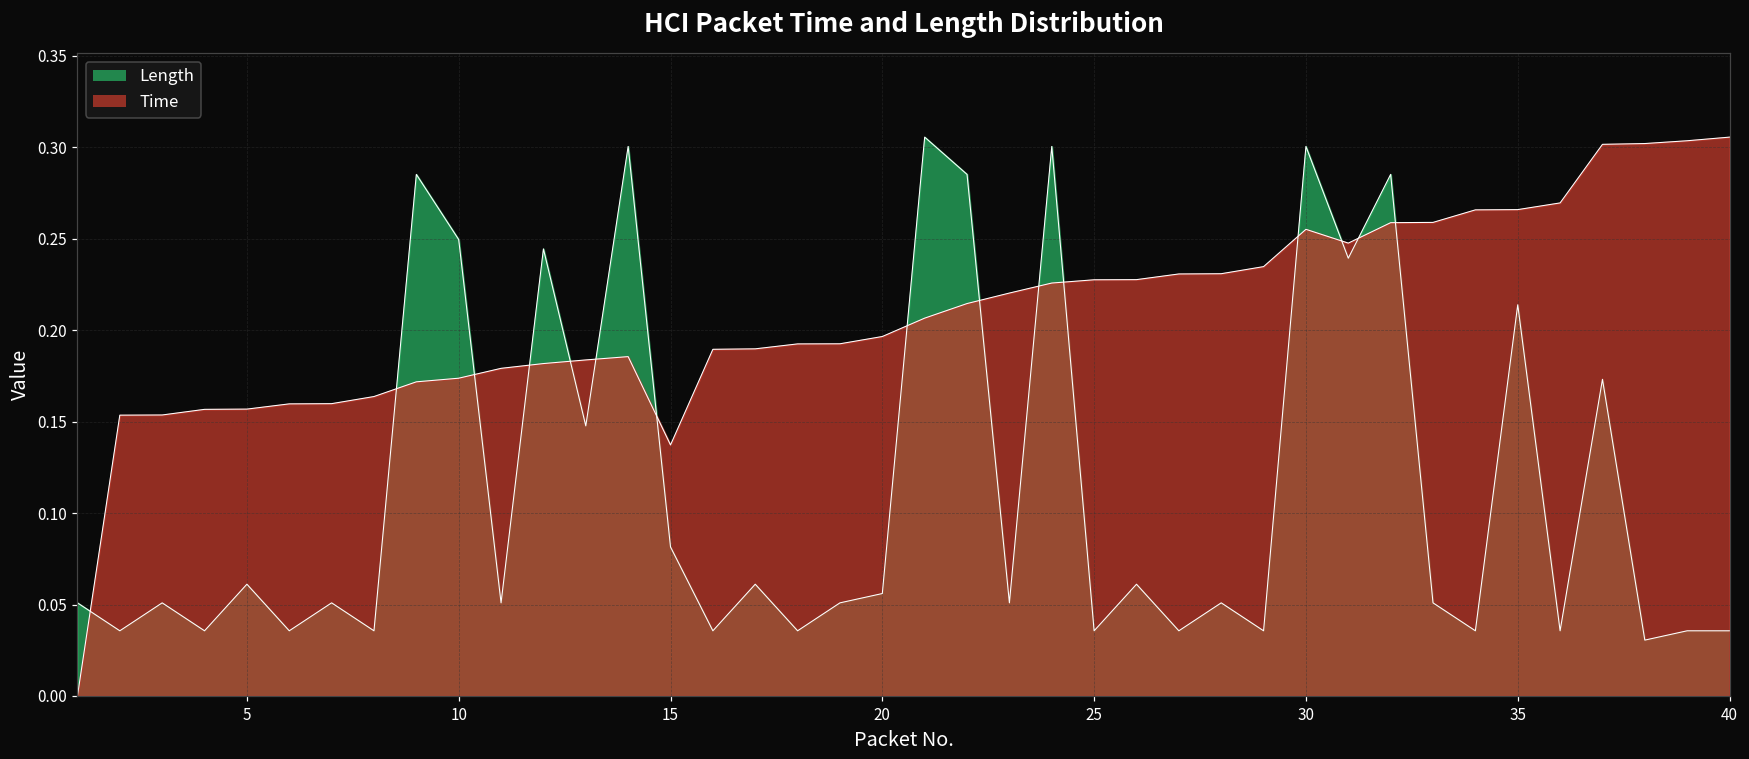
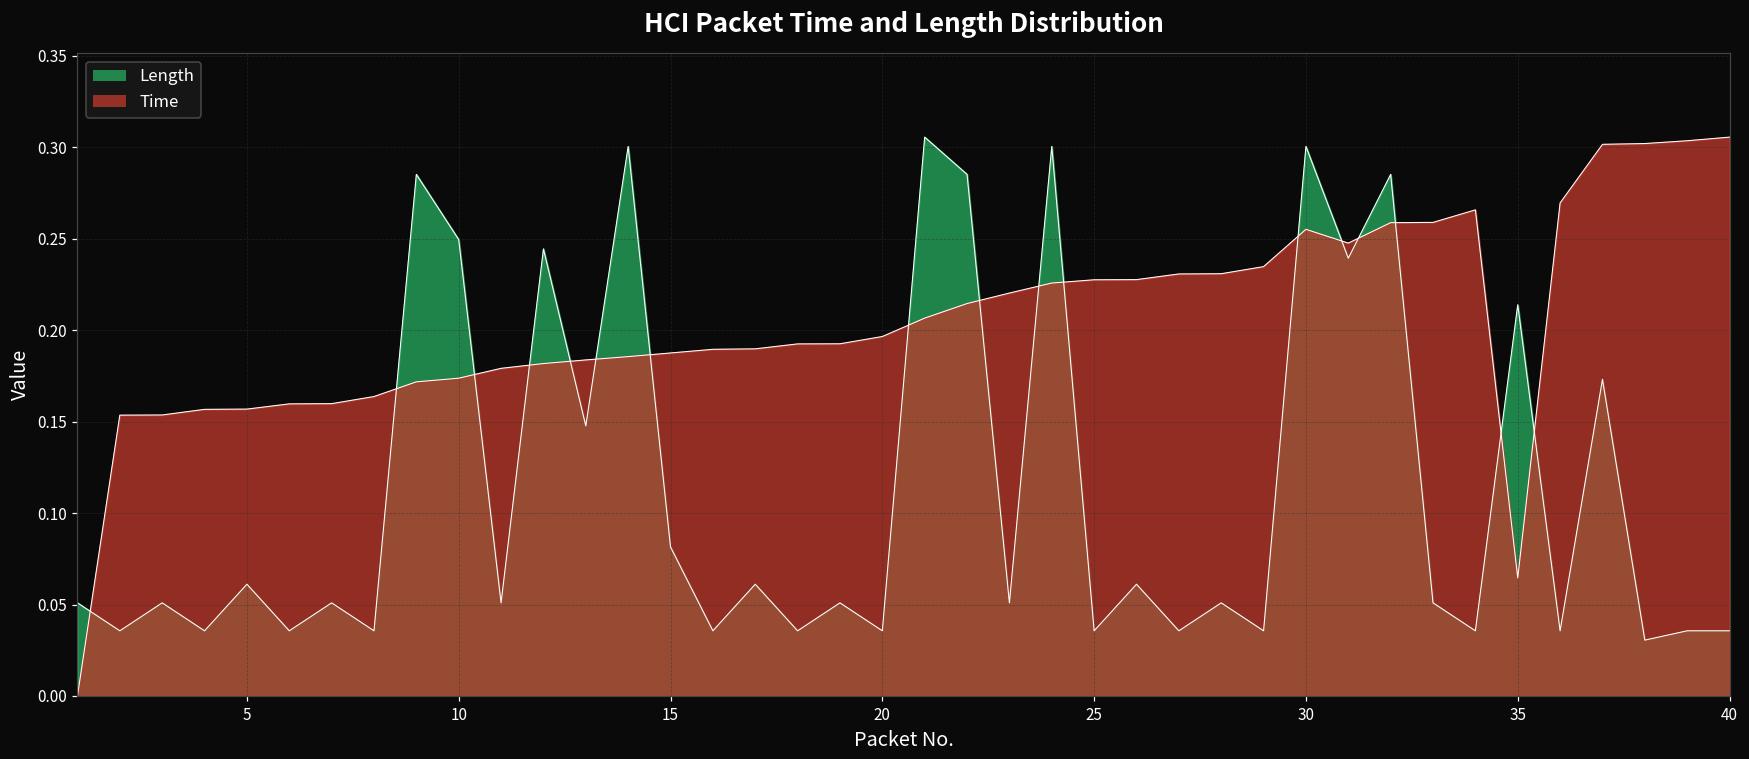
  {
    "Length": {
      "5": 0.061,
      "10": 0.249,
      "15": 0.081,
-     "20": 0.056,
+     "20": 0.036,
      "25": 0.036,
      "30": 0.300,
      "35": 0.214,
      "40": 0.036
    },
    "Time": {
      "5": 0.157,
      "10": 0.174,
-     "15": 0.137,
+     "15": 0.187,
      "20": 0.196,
      "25": 0.227,
      "30": 0.255,
-     "35": 0.266,
+     "35": 0.065,
      "40": 0.305
    }
  }
